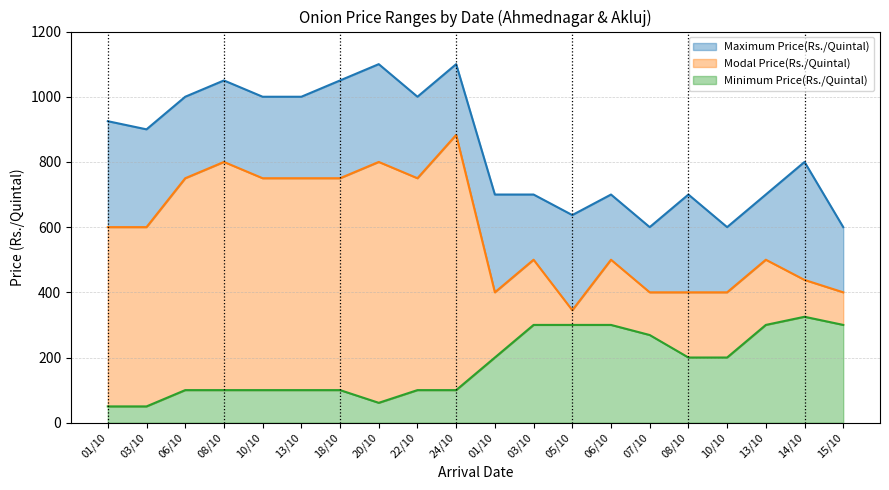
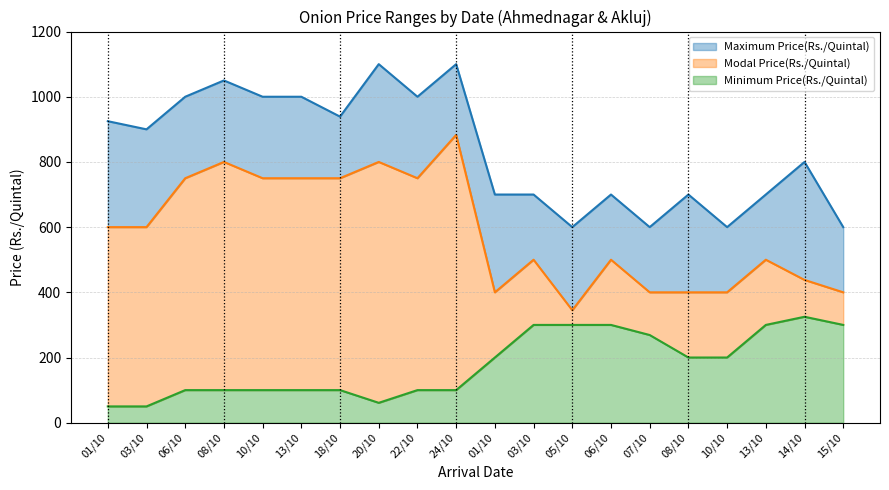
  {
    "Maximum Price(Rs./Quintal)": {
-     "18/10": 1050,
+     "18/10": 940,
      "20/10": 1100,
      "22/10": 1000,
      "24/10": 1100,
-     "05/10": 640,
+     "05/10": 600,
      "07/10": 600,
      "14/10": 800,
      "15/10": 600
    },
    "Modal Price(Rs./Quintal)": {
      "18/10": 750,
      "20/10": 800,
      "22/10": 750,
      "24/10": 880,
      "05/10": 350,
      "07/10": 400,
      "14/10": 440,
      "15/10": 400
    },
    "Minimum Price(Rs./Quintal)": {
      "18/10": 100,
      "20/10": 60,
      "22/10": 100,
      "24/10": 100,
      "05/10": 300,
      "07/10": 270,
      "14/10": 330,
      "15/10": 300
    }
  }
